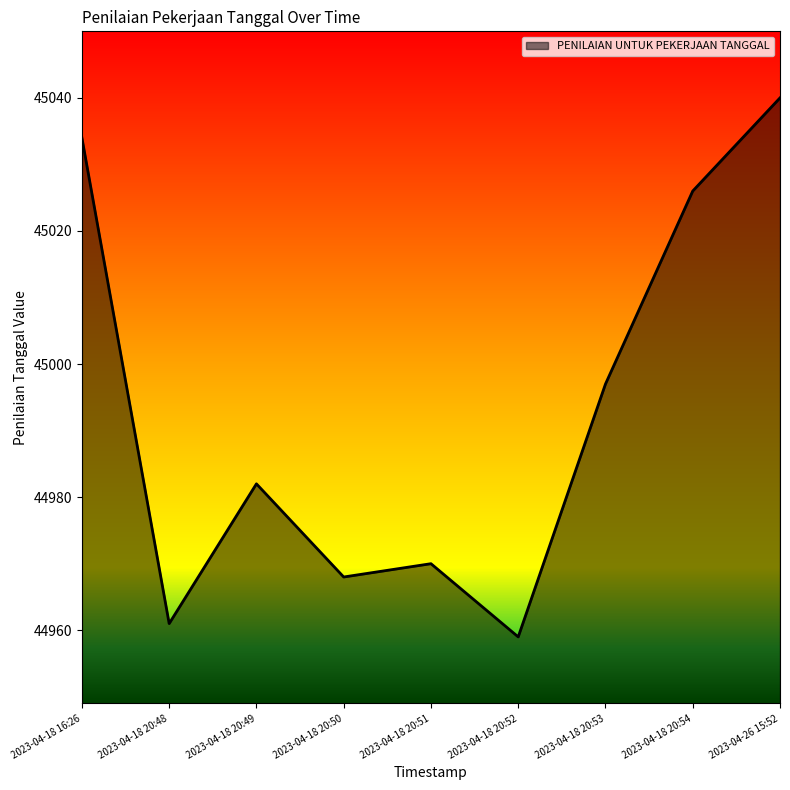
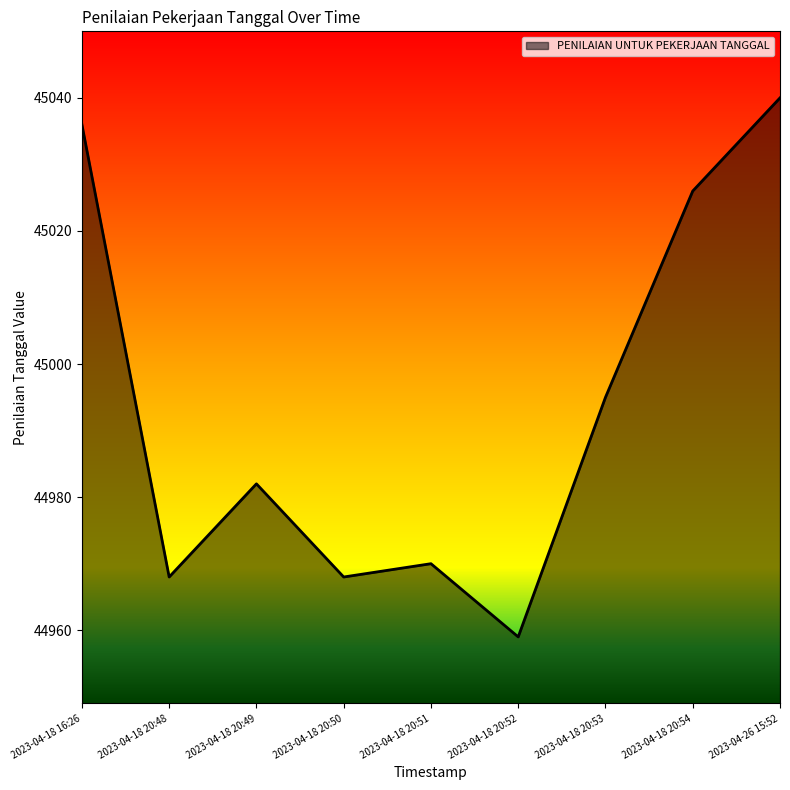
  {
-   "2023-04-18 16:26": 45034,
-   "2023-04-18 20:48": 44961,
+   "2023-04-18 16:26": 45036,
+   "2023-04-18 20:48": 44968,
    "2023-04-18 20:49": 44982,
    "2023-04-18 20:50": 44968,
    "2023-04-18 20:51": 44970,
    "2023-04-18 20:52": 44959,
-   "2023-04-18 20:53": 44997,
+   "2023-04-18 20:53": 44995,
    "2023-04-18 20:54": 45026,
    "2023-04-26 15:52": 45040
  }
